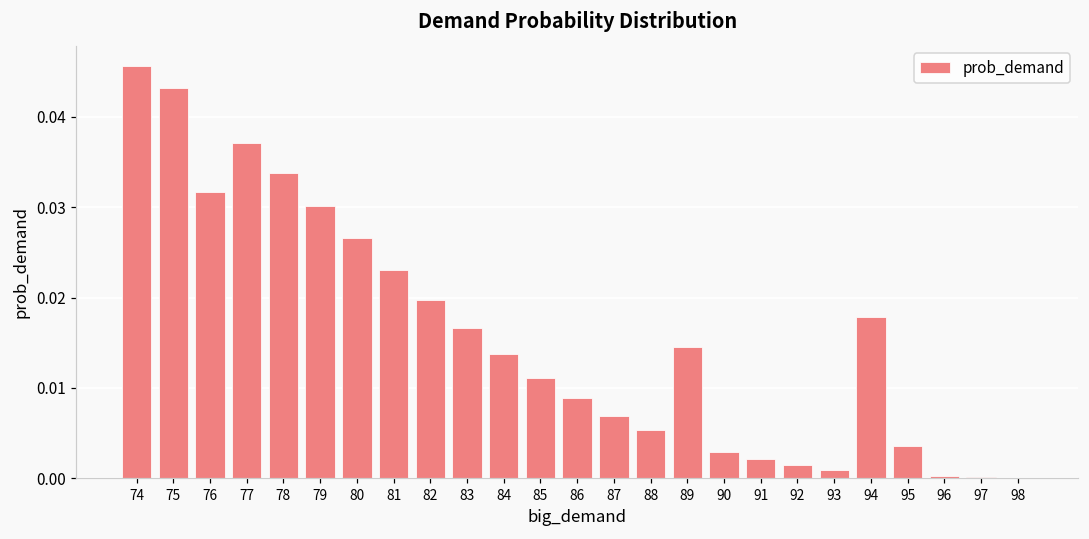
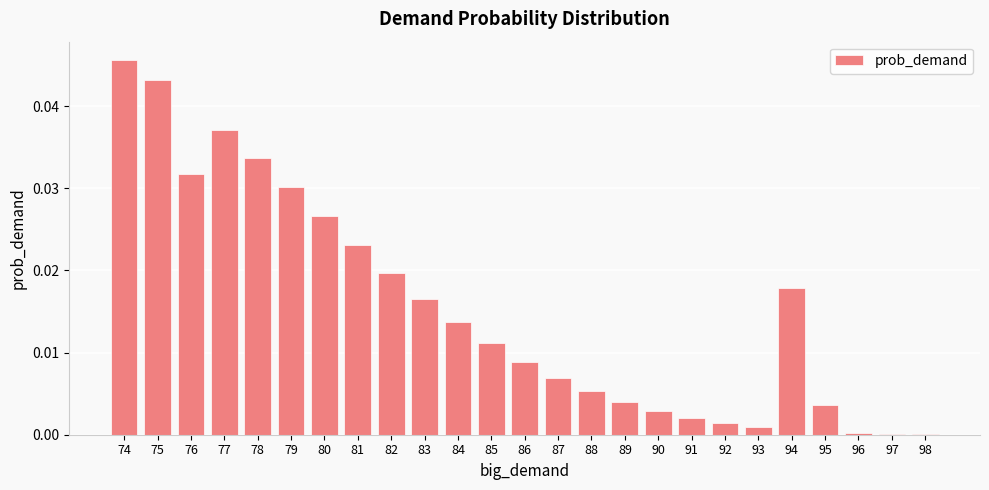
  {
    "74": 0.046,
    "75": 0.043,
    "76": 0.032,
    "77": 0.037,
    "78": 0.034,
    "79": 0.030,
    "80": 0.027,
    "81": 0.023,
    "82": 0.020,
    "83": 0.017,
    "84": 0.014,
    "85": 0.011,
    "86": 0.009,
    "87": 0.007,
    "88": 0.005,
-   "89": 0.014,
+   "89": 0.004,
    "90": 0.003,
    "91": 0.002,
    "92": 0.001,
    "93": 0.001,
    "94": 0.018,
    "95": 0.004
  }
